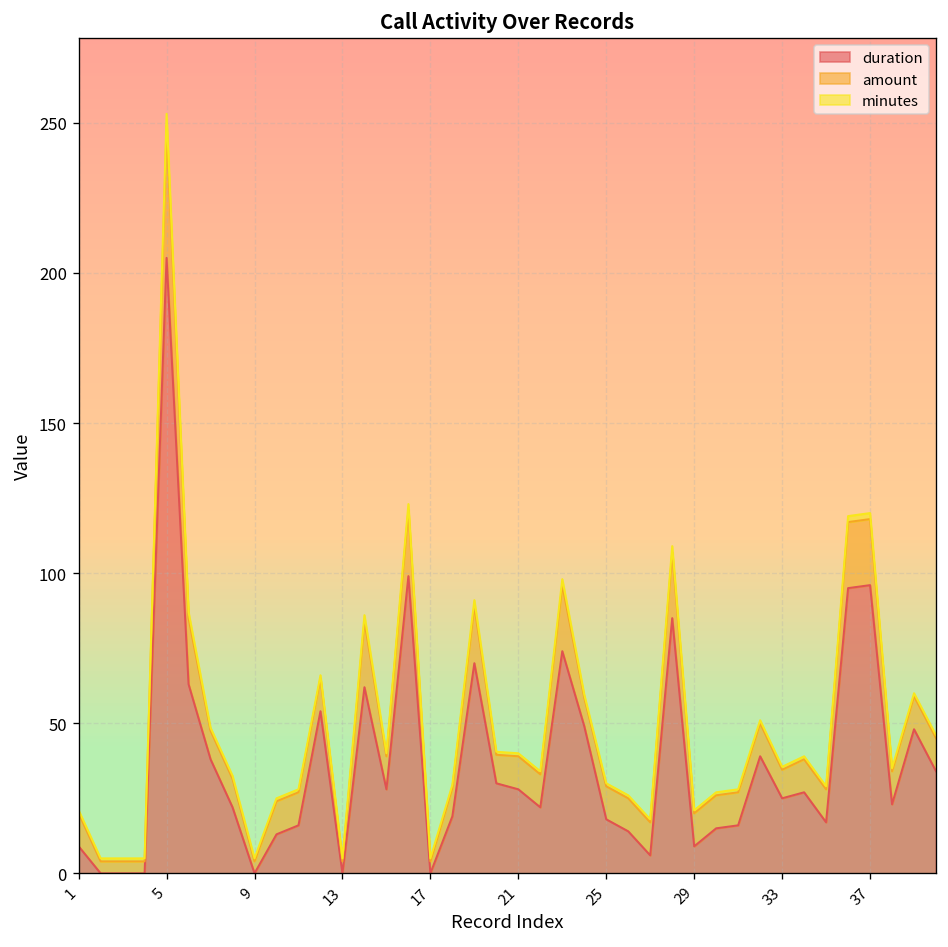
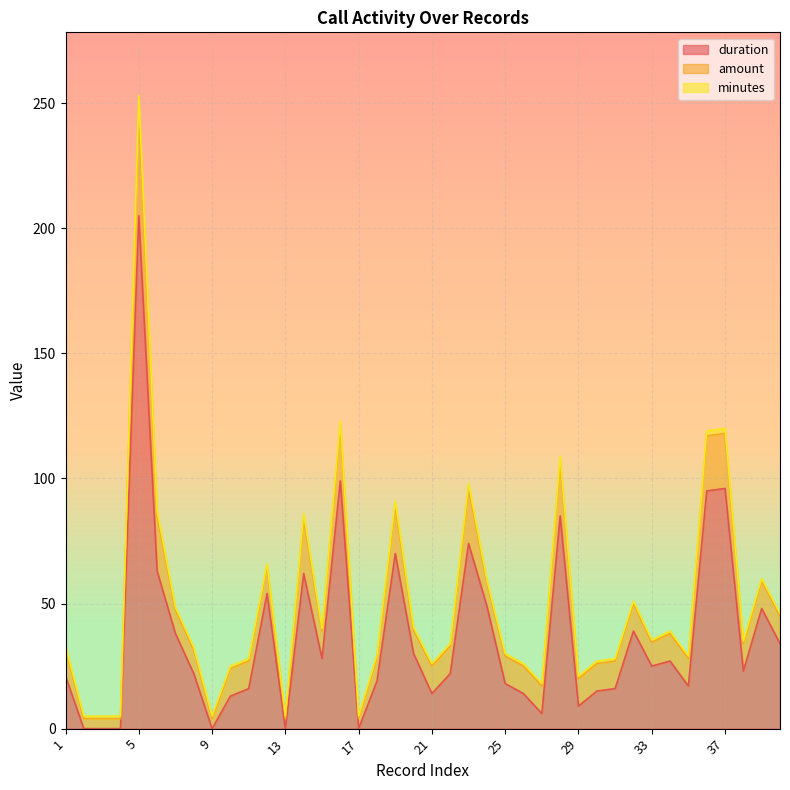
  {
    "duration": {
-     "1": 9,
+     "1": 21,
      "5": 205,
      "9": 0,
      "13": 0,
      "17": 0,
-     "21": 28,
+     "21": 14,
      "25": 18,
      "29": 9,
      "33": 25,
      "37": 96
    }
  }
